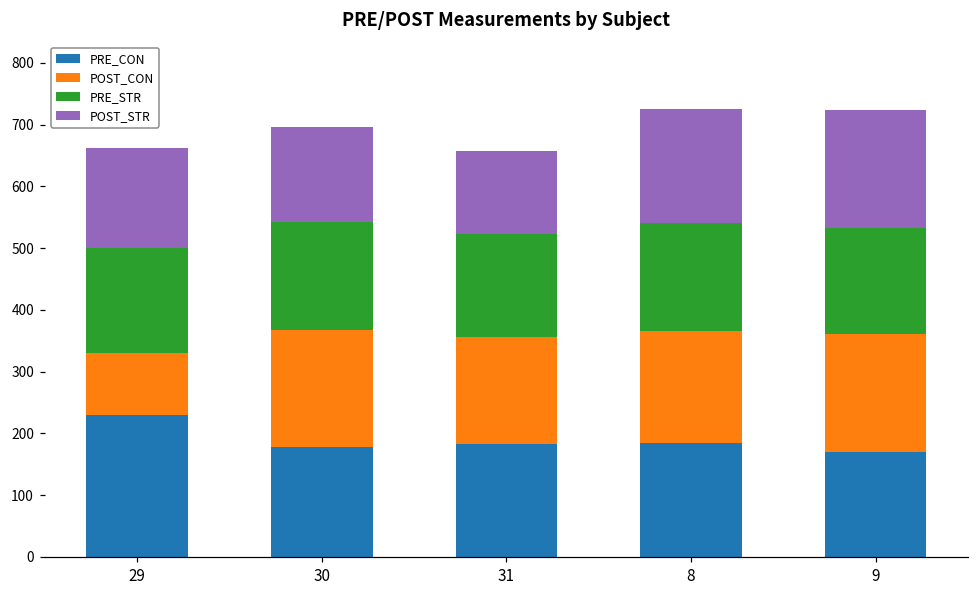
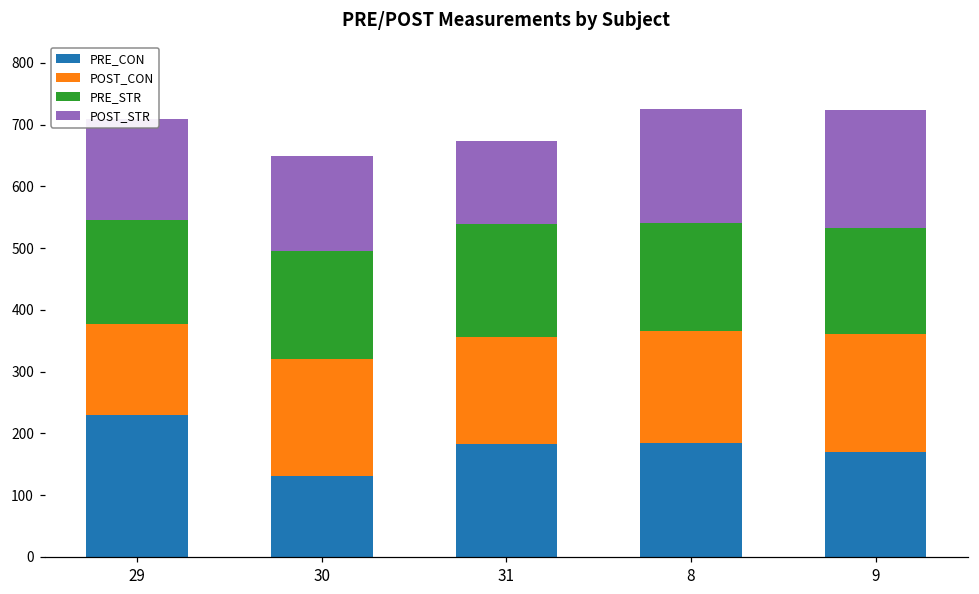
  {
    "PRE_CON": {
      "29": 230,
-     "30": 180,
+     "30": 130,
      "31": 180,
      "8": 180,
      "9": 170
    },
    "POST_CON": {
-     "29": 100,
+     "29": 150,
      "30": 190,
      "31": 170,
      "8": 180,
      "9": 190
    },
    "PRE_STR": {
      "29": 170,
      "30": 180,
-     "31": 170,
+     "31": 180,
      "8": 180,
      "9": 170
    },
    "POST_STR": {
      "30": 150,
      "31": 130,
      "8": 180,
      "9": 190
    }
  }
